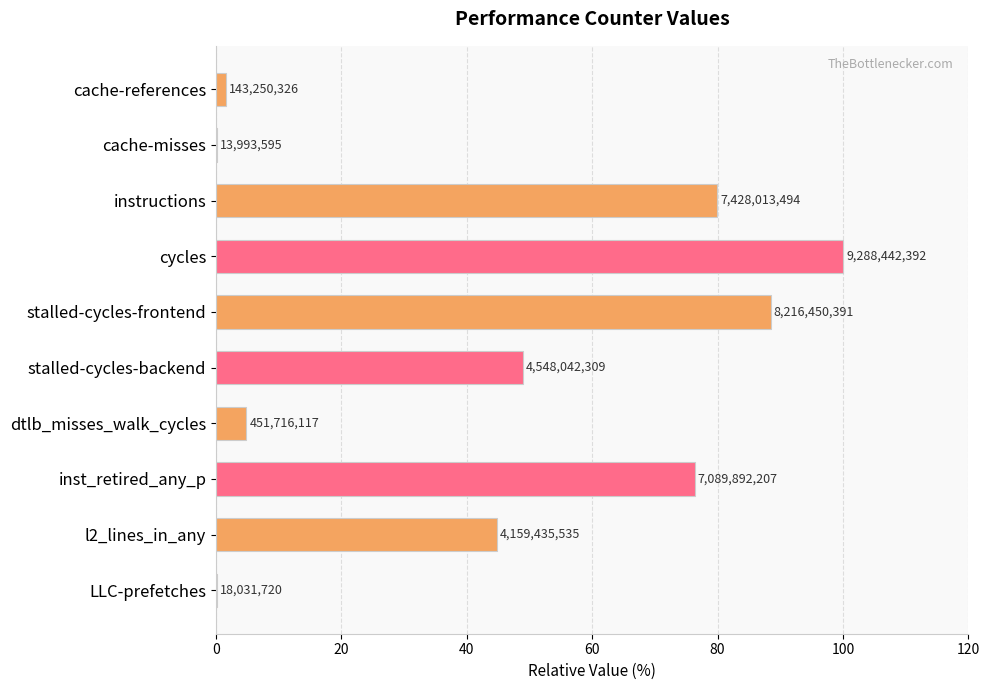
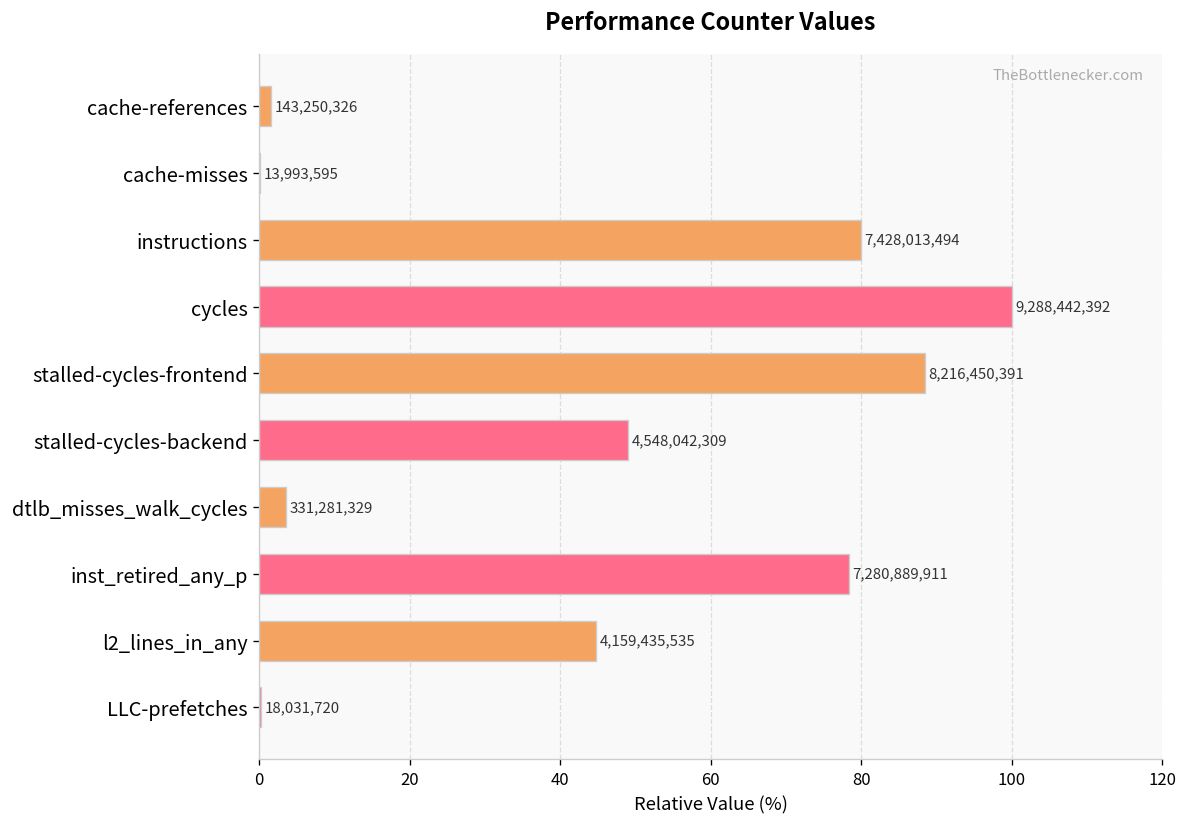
  {
-   "dtlb_misses_walk_cycles": "451,716,117",
-   "inst_retired_any_p": "7,089,892,207"
+   "dtlb_misses_walk_cycles": "331,281,329",
+   "inst_retired_any_p": "7,280,889,911"
  }
